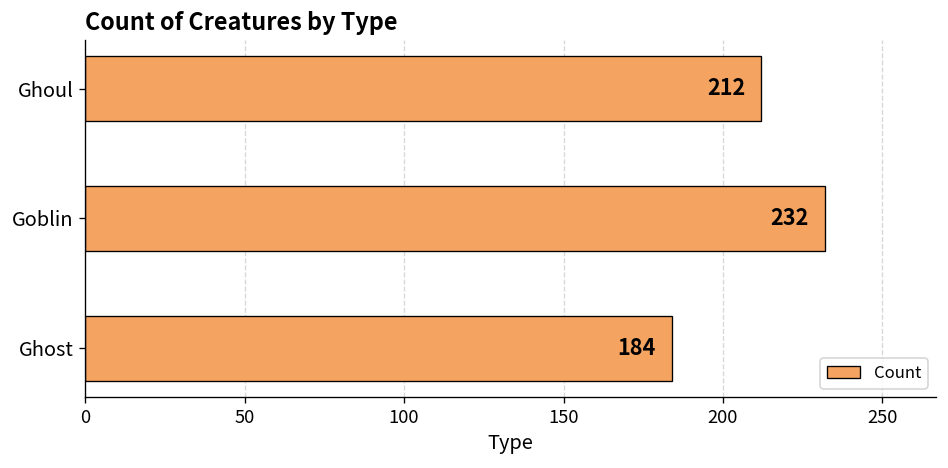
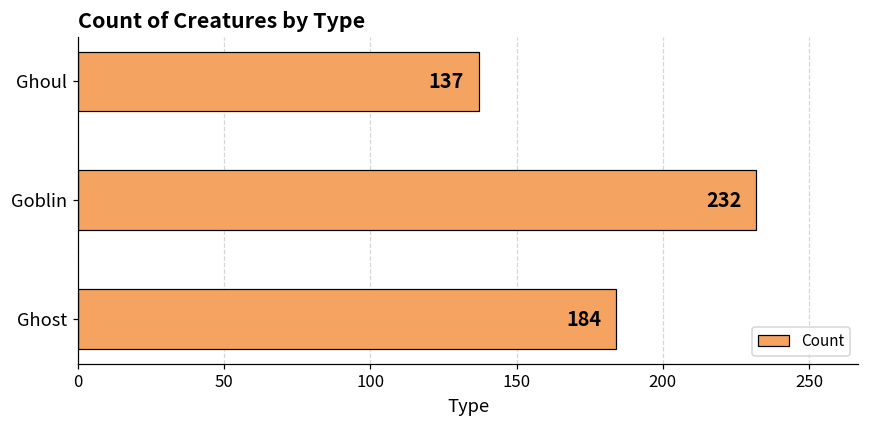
  {
-   "Ghoul": 212,
+   "Ghoul": 137,
    "Goblin": 232,
    "Ghost": 184
  }
